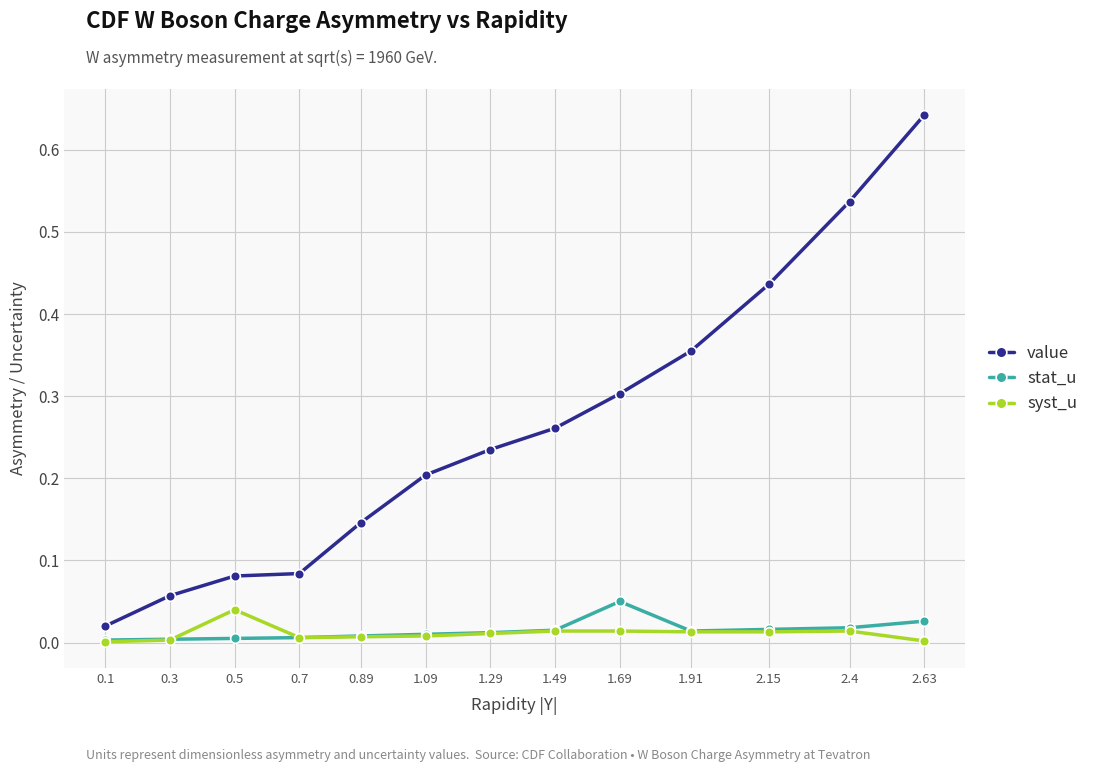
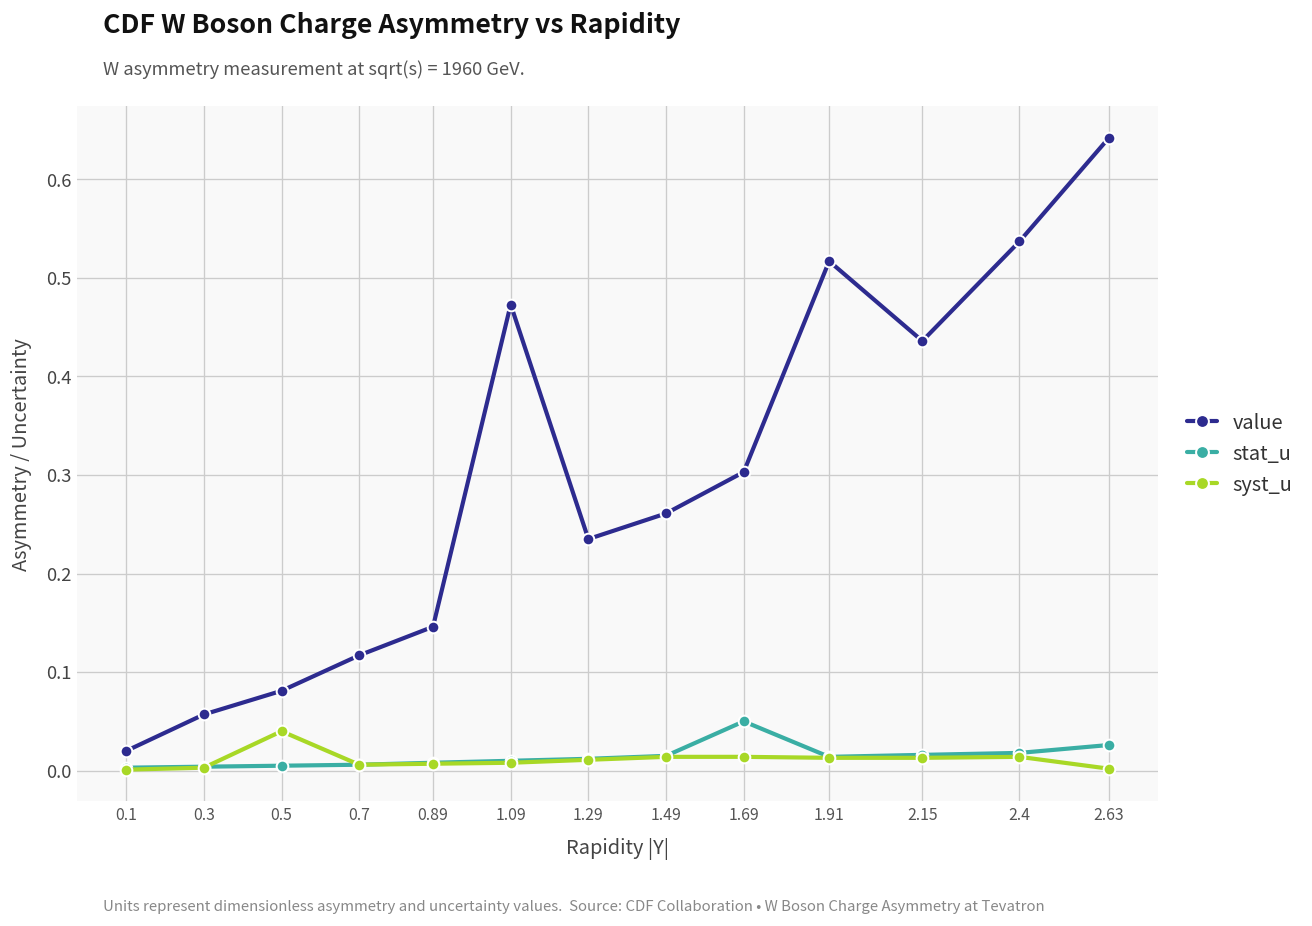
  {
    "value": {
      "0.1": 0.02,
      "0.3": 0.06,
      "0.5": 0.08,
-     "0.7": 0.08,
+     "0.7": 0.12,
      "0.89": 0.15,
-     "1.09": 0.20,
+     "1.09": 0.47,
      "1.29": 0.24,
      "1.49": 0.26,
      "1.69": 0.30,
-     "1.91": 0.36,
+     "1.91": 0.52,
      "2.15": 0.44,
      "2.4": 0.54,
      "2.63": 0.64
    },
    "stat_u": {
      "0.5": 0.01,
      "1.69": 0.05,
      "2.4": 0.02,
      "2.63": 0.03
    },
    "syst_u": {
      "0.5": 0.04,
      "1.69": 0.01,
      "2.4": 0.01,
      "2.63": 0.00
    }
  }
